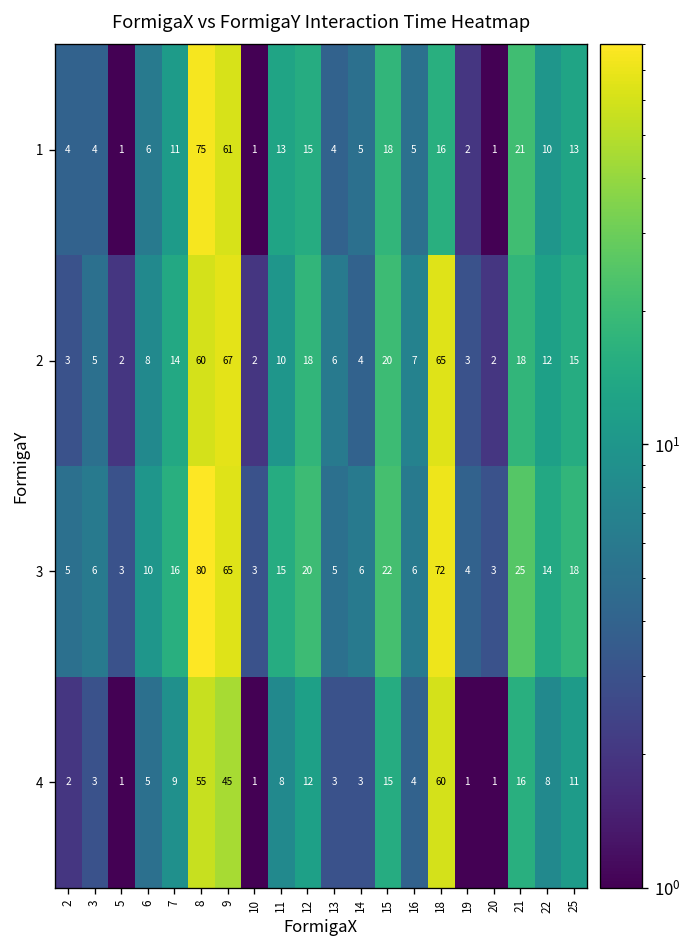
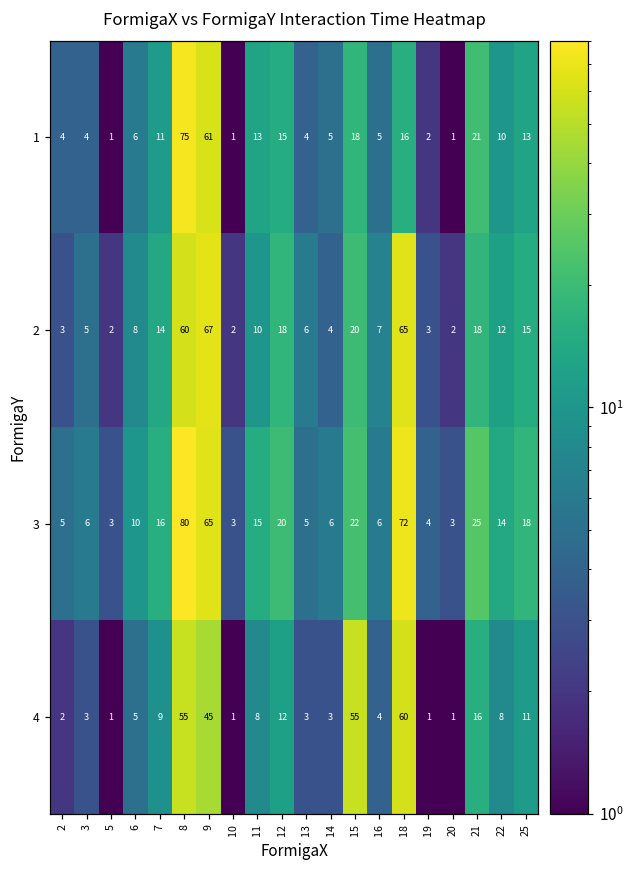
  {
    "1": {
      "2": 4,
      "3": 4,
      "5": 1,
      "6": 6,
      "7": 11,
      "8": 75,
      "9": 61,
      "10": 1,
      "11": 13,
      "12": 15,
      "13": 4,
      "14": 5,
      "15": 18,
      "16": 5,
      "18": 16,
      "19": 2,
      "20": 1,
      "21": 21,
      "22": 10,
      "25": 13
    },
    "2": {
      "2": 3,
      "3": 5,
      "5": 2,
      "6": 8,
      "7": 14,
      "8": 60,
      "9": 67,
      "10": 2,
      "11": 10,
      "12": 18,
      "13": 6,
      "14": 4,
      "15": 20,
      "16": 7,
      "18": 65,
      "19": 3,
      "20": 2,
      "21": 18,
      "22": 12,
      "25": 15
    },
    "3": {
      "2": 5,
      "3": 6,
      "5": 3,
      "6": 10,
      "7": 16,
      "8": 80,
      "9": 65,
      "10": 3,
      "11": 15,
      "12": 20,
      "13": 5,
      "14": 6,
      "15": 22,
      "16": 6,
      "18": 72,
      "19": 4,
      "20": 3,
      "21": 25,
      "22": 14,
      "25": 18
    },
    "4": {
      "2": 2,
      "3": 3,
      "5": 1,
      "6": 5,
      "7": 9,
      "8": 55,
      "9": 45,
      "10": 1,
      "11": 8,
      "12": 12,
      "13": 3,
      "14": 3,
-     "15": 15,
+     "15": 55,
      "16": 4,
      "18": 60,
      "19": 1,
      "20": 1,
      "21": 16,
      "22": 8,
      "25": 11
    }
  }
